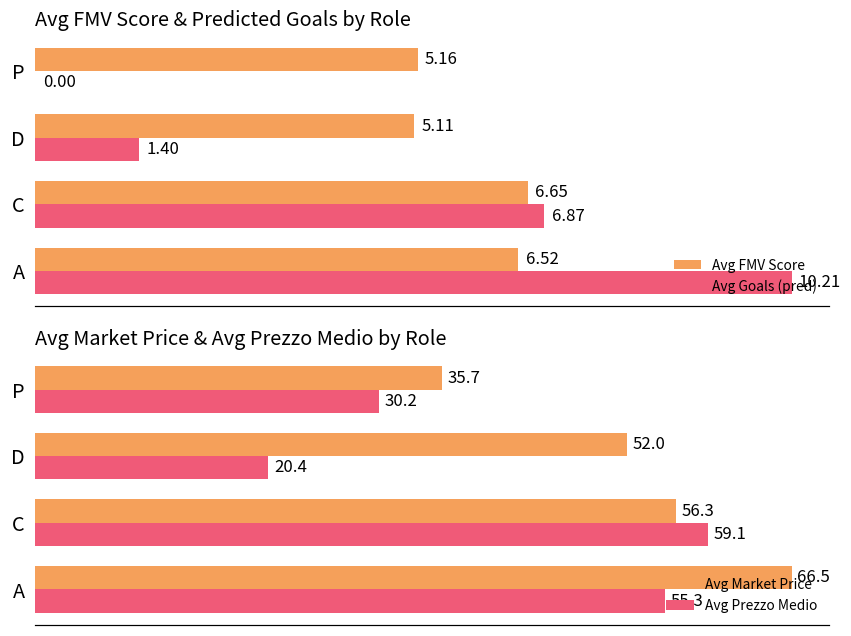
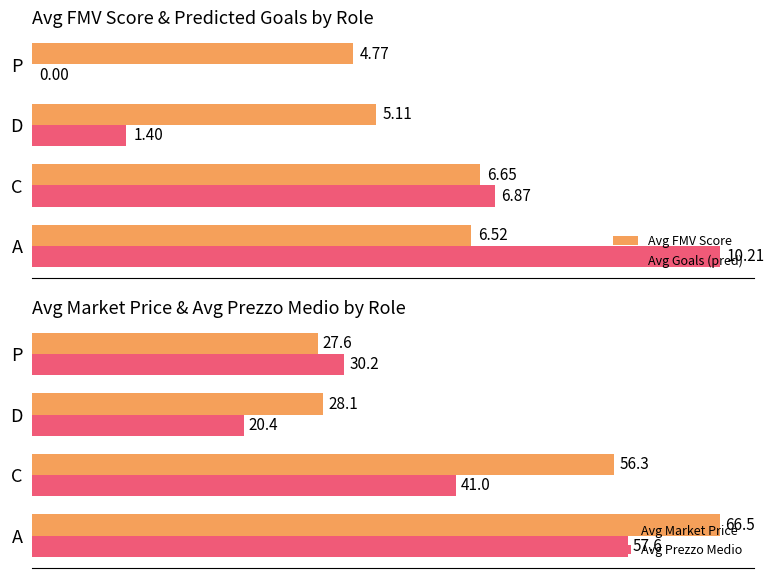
  {
    "Avg FMV Score & Predicted Goals by Role": {
      "Avg FMV Score": {
-       "P": 5.16,
+       "P": 4.77,
        "D": 5.11,
        "C": 6.65,
        "A": 6.52
      },
      "Avg Goals (pred)": {
        "P": 0.00,
        "D": 1.40,
        "C": 6.87,
        "A": 10.21
      }
    },
    "Avg Market Price & Avg Prezzo Medio by Role": {
      "Avg Market Price": {
-       "P": 35.7,
-       "D": 52.0,
+       "P": 27.6,
+       "D": 28.1,
        "C": 56.3,
        "A": 66.5
      },
      "Avg Prezzo Medio": {
        "P": 30.2,
        "D": 20.4,
-       "C": 59.1,
-       "A": 55.3
+       "C": 41.0,
+       "A": 57.6
      }
    }
  }
